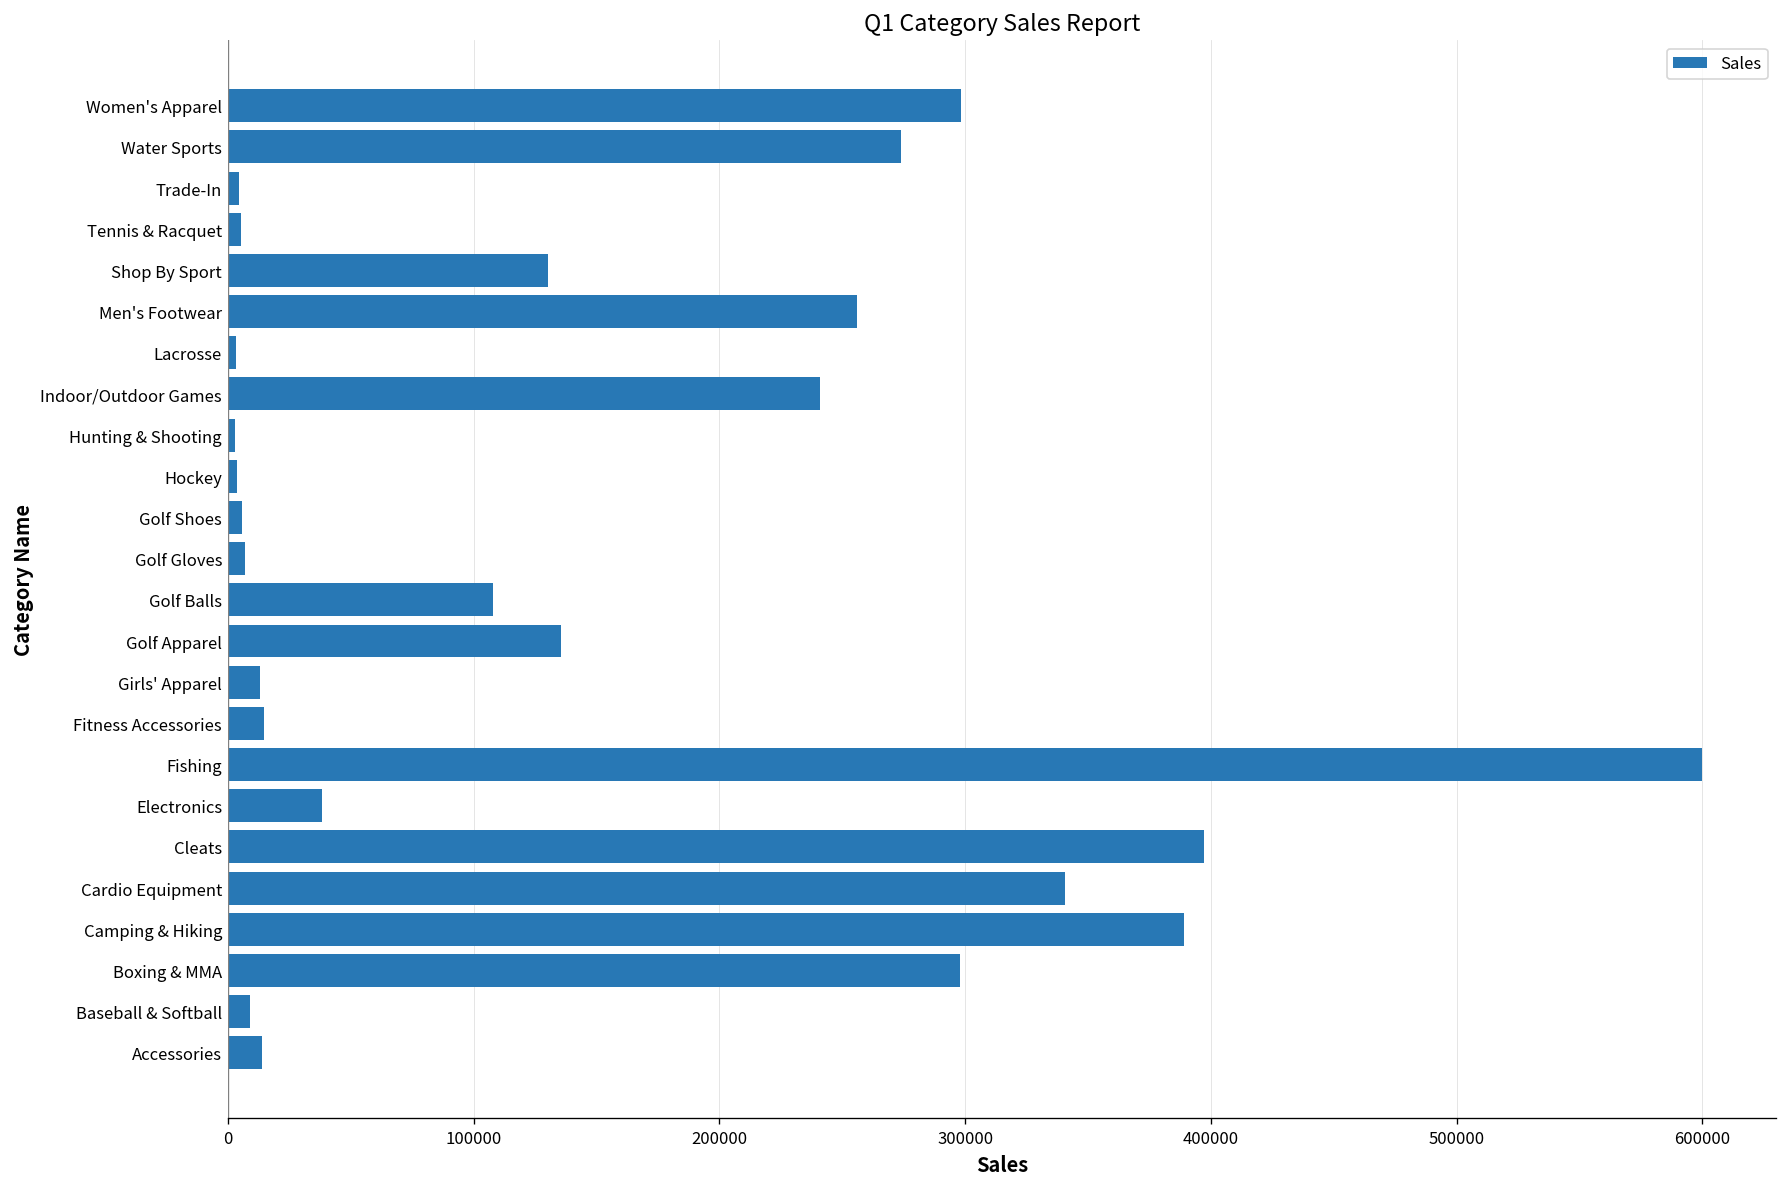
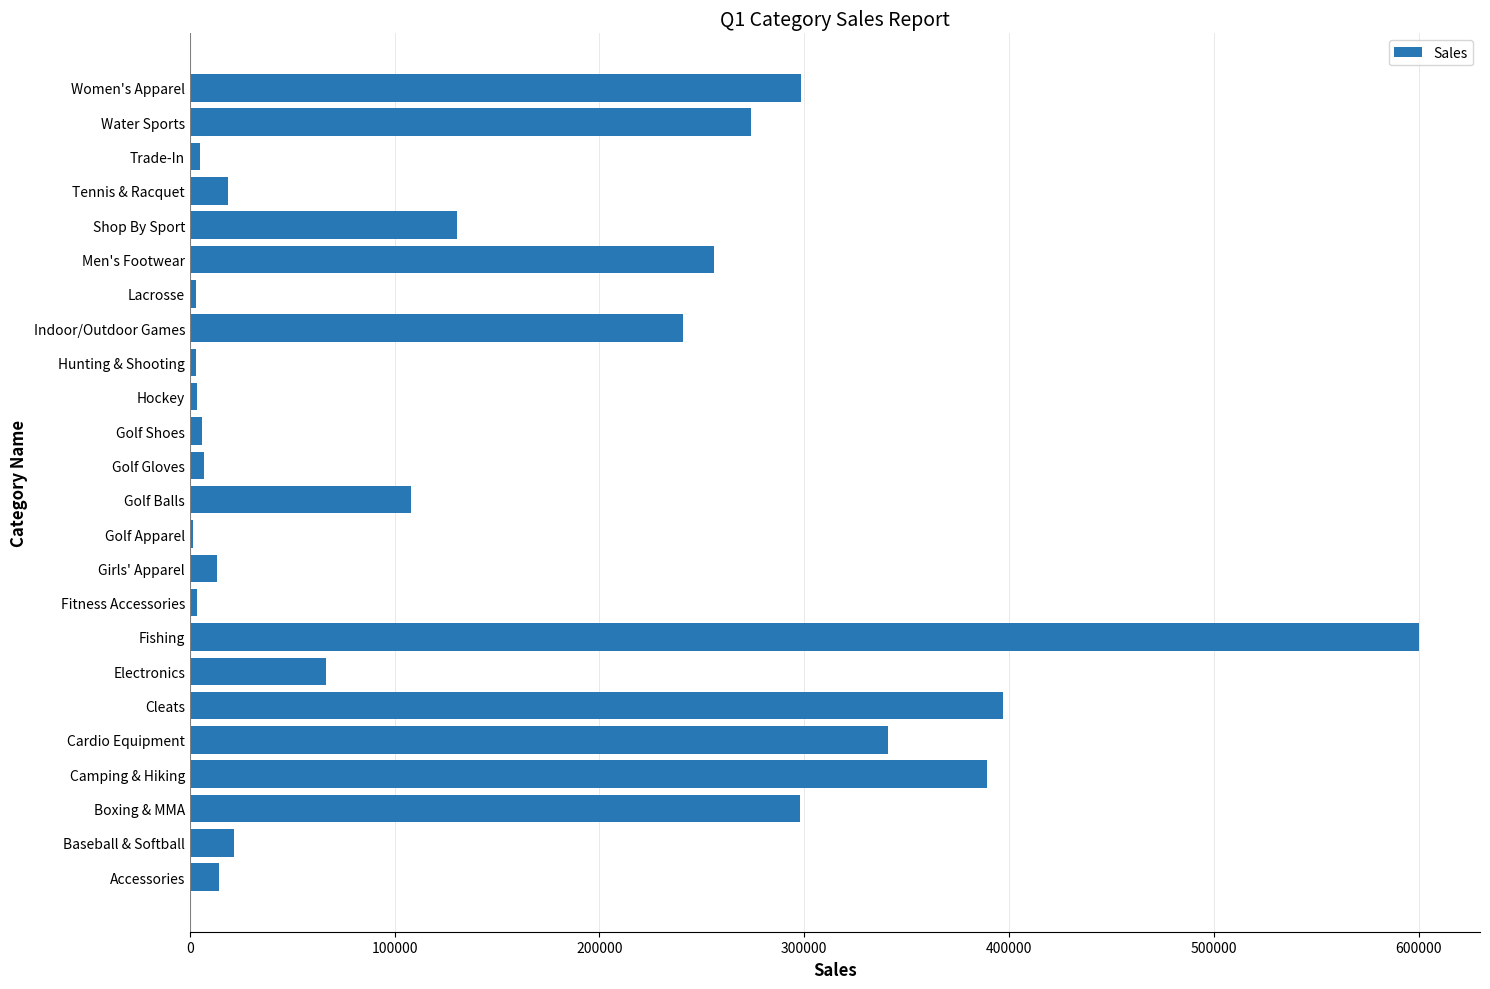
  {
    "Women's Apparel": 298000,
    "Water Sports": 274000,
    "Trade-In": 5000,
-   "Tennis & Racquet": 5000,
+   "Tennis & Racquet": 19000,
    "Shop By Sport": 130000,
    "Men's Footwear": 256000,
    "Lacrosse": 3000,
    "Indoor/Outdoor Games": 241000,
    "Hunting & Shooting": 3000,
    "Hockey": 4000,
    "Golf Shoes": 6000,
    "Golf Gloves": 7000,
    "Golf Balls": 108000,
-   "Golf Apparel": 136000,
+   "Golf Apparel": 2000,
    "Girls' Apparel": 13000,
-   "Fitness Accessories": 15000,
+   "Fitness Accessories": 3000,
    "Fishing": 600000,
-   "Electronics": 38000,
+   "Electronics": 66000,
    "Cleats": 397000,
    "Cardio Equipment": 341000,
    "Camping & Hiking": 389000,
    "Boxing & MMA": 298000,
-   "Baseball & Softball": 9000,
+   "Baseball & Softball": 21000,
    "Accessories": 14000
  }
